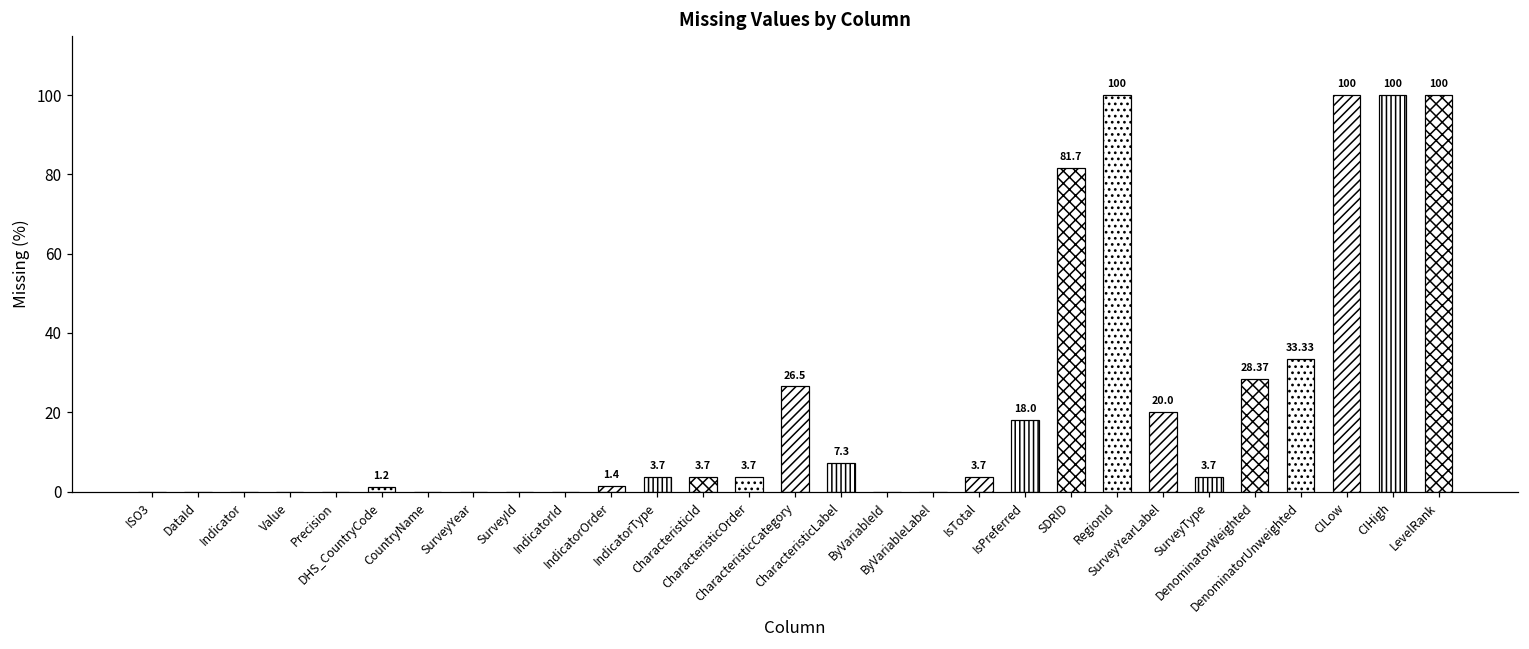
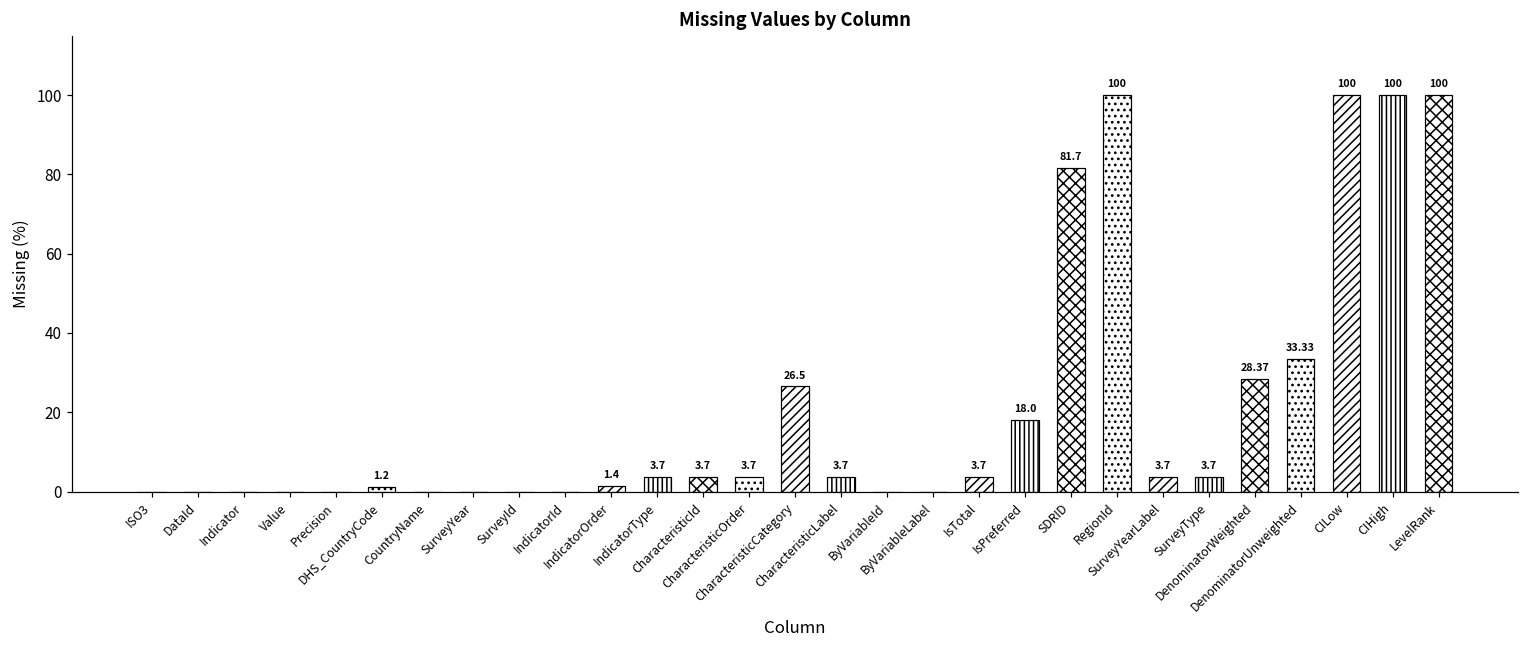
  {
    "DHS_CountryCode": 1.2,
    "IndicatorOrder": 1.4,
    "IndicatorType": 3.7,
    "CharacteristicId": 3.7,
    "CharacteristicOrder": 3.7,
    "CharacteristicCategory": 26.5,
-   "CharacteristicLabel": 7.3,
+   "CharacteristicLabel": 3.7,
    "IsTotal": 3.7,
    "IsPreferred": 18.0,
    "SDRID": 81.7,
    "RegionId": 100,
-   "SurveyYearLabel": 20.0,
+   "SurveyYearLabel": 3.7,
    "SurveyType": 3.7,
    "DenominatorWeighted": 28.37,
    "DenominatorUnweighted": 33.33,
    "CILow": 100,
    "CIHigh": 100,
    "LevelRank": 100
  }
